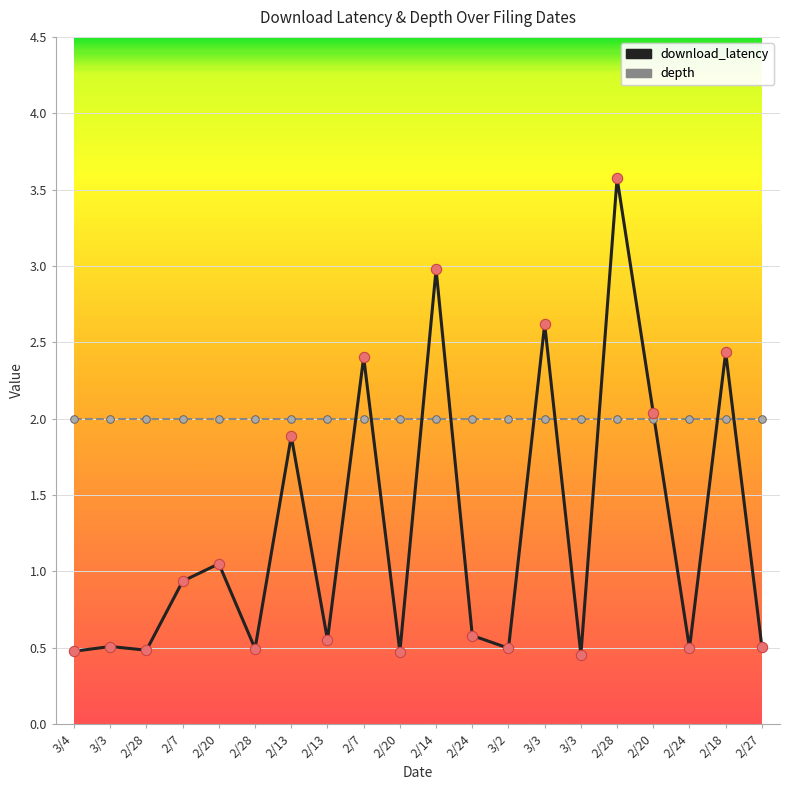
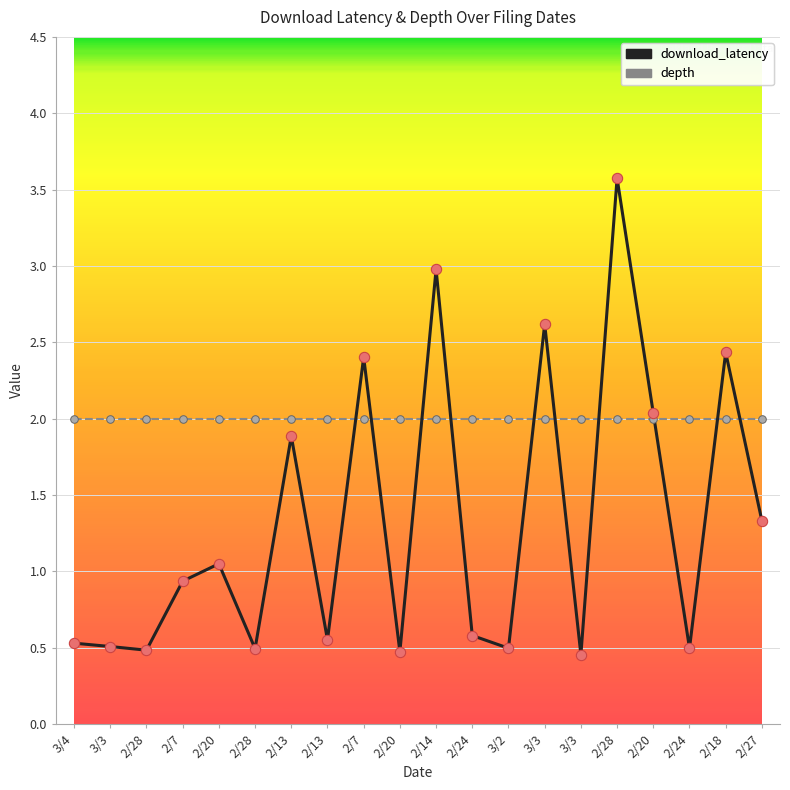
  {
    "download_latency": {
-     "3/4": 0.48,
+     "3/4": 0.53,
      "2/14": 2.98,
      "3/2": 0.50,
      "2/18": 2.43,
-     "2/27": 0.50
+     "2/27": 1.33
    },
    "depth": {
      "3/4": 2.00,
      "2/14": 2.00,
      "3/2": 2.00,
      "2/18": 2.00,
      "2/27": 2.00
    }
  }
